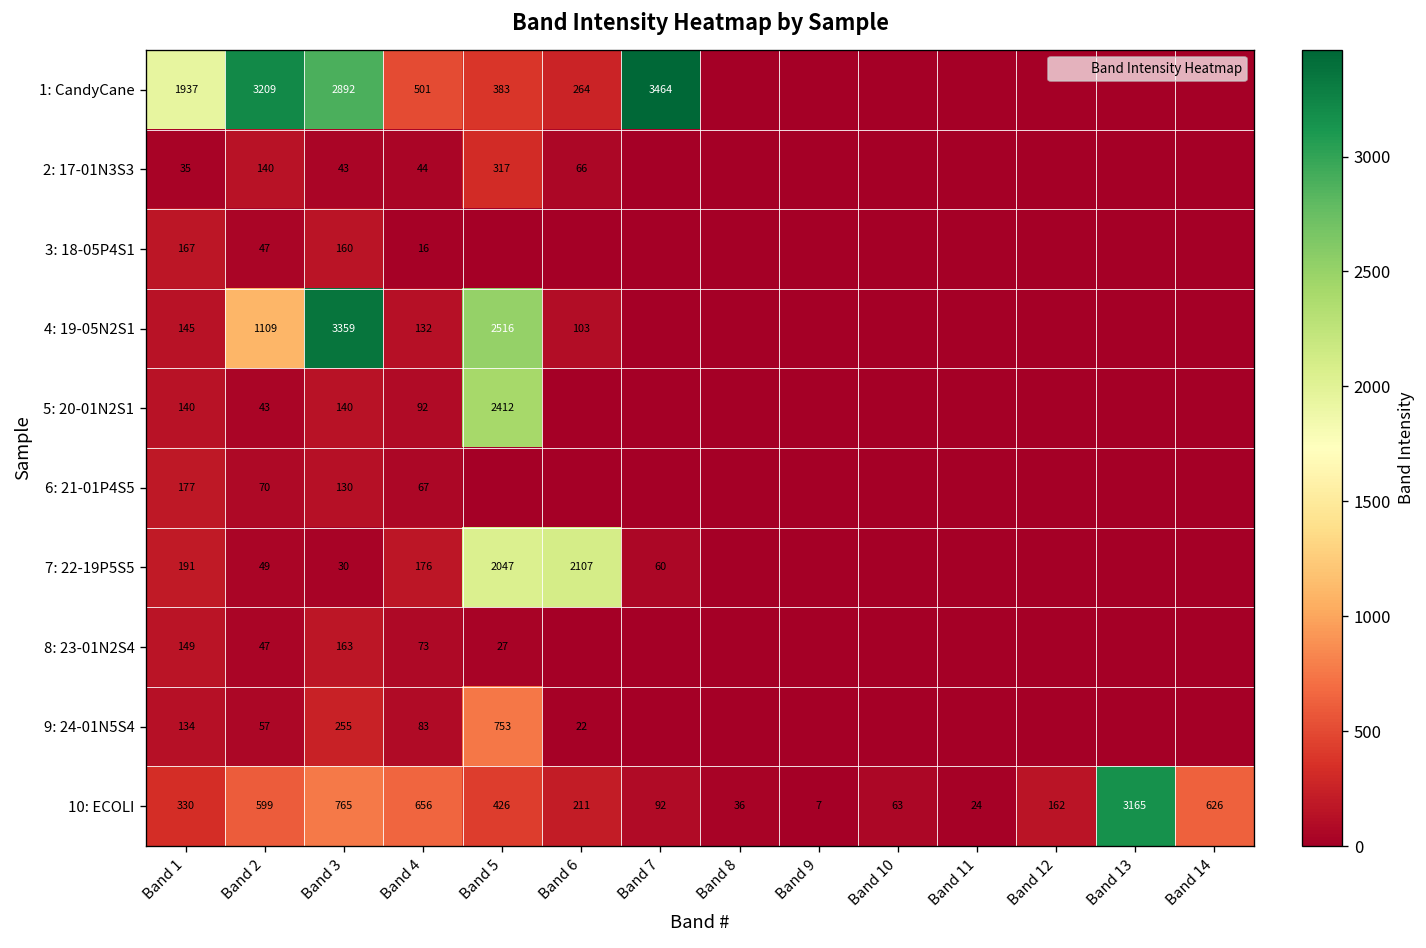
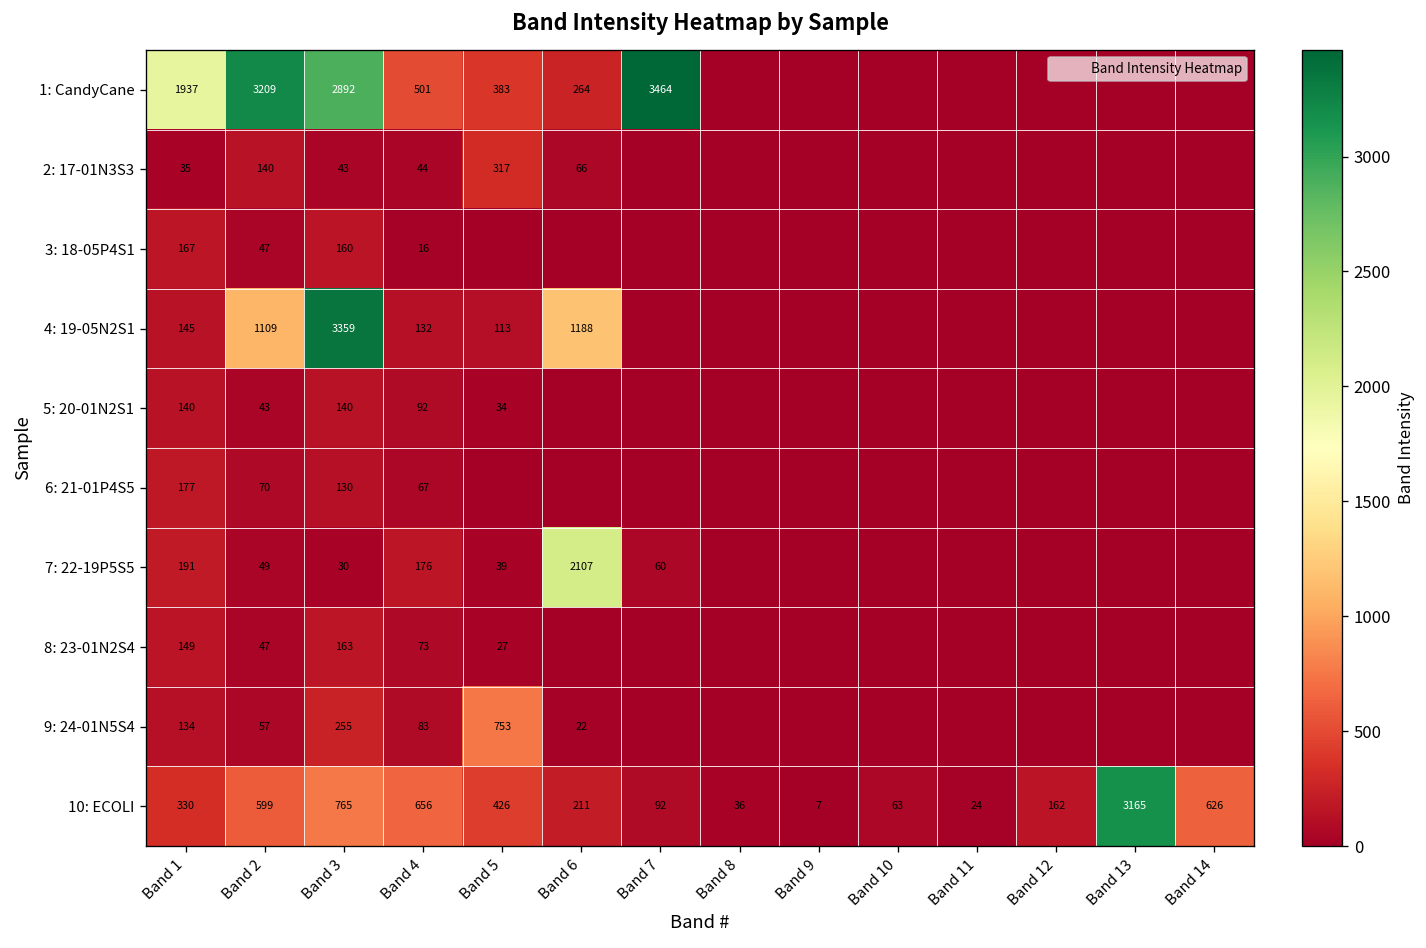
  {
    "1: CandyCane": {
      "Band 1": 1937,
      "Band 2": 3209,
      "Band 3": 2892,
      "Band 4": 501,
      "Band 5": 383,
      "Band 6": 264,
      "Band 7": 3464
    },
    "2: 17-01N3S3": {
      "Band 1": 35,
      "Band 2": 140,
      "Band 3": 43,
      "Band 4": 44,
      "Band 5": 317,
      "Band 6": 66
    },
    "3: 18-05P4S1": {
      "Band 1": 167,
      "Band 2": 47,
      "Band 3": 160,
      "Band 4": 16
    },
    "4: 19-05N2S1": {
      "Band 1": 145,
      "Band 2": 1109,
      "Band 3": 3359,
      "Band 4": 132,
-     "Band 5": 2516,
-     "Band 6": 103
+     "Band 5": 113,
+     "Band 6": 1188
    },
    "5: 20-01N2S1": {
      "Band 1": 140,
      "Band 2": 43,
      "Band 3": 140,
      "Band 4": 92,
-     "Band 5": 2412
+     "Band 5": 34
    },
    "6: 21-01P4S5": {
      "Band 1": 177,
      "Band 2": 70,
      "Band 3": 130,
      "Band 4": 67
    },
    "7: 22-19P5S5": {
      "Band 1": 191,
      "Band 2": 49,
      "Band 3": 30,
      "Band 4": 176,
-     "Band 5": 2047,
+     "Band 5": 39,
      "Band 6": 2107,
      "Band 7": 60
    },
    "8: 23-01N2S4": {
      "Band 1": 149,
      "Band 2": 47,
      "Band 3": 163,
      "Band 4": 73,
      "Band 5": 27
    },
    "9: 24-01N5S4": {
      "Band 1": 134,
      "Band 2": 57,
      "Band 3": 255,
      "Band 4": 83,
      "Band 5": 753,
      "Band 6": 22
    },
    "10: ECOLI": {
      "Band 1": 330,
      "Band 2": 599,
      "Band 3": 765,
      "Band 4": 656,
      "Band 5": 426,
      "Band 6": 211,
      "Band 7": 92,
      "Band 8": 36,
      "Band 9": 7,
      "Band 10": 63,
      "Band 11": 24,
      "Band 12": 162,
      "Band 13": 3165,
      "Band 14": 626
    }
  }
